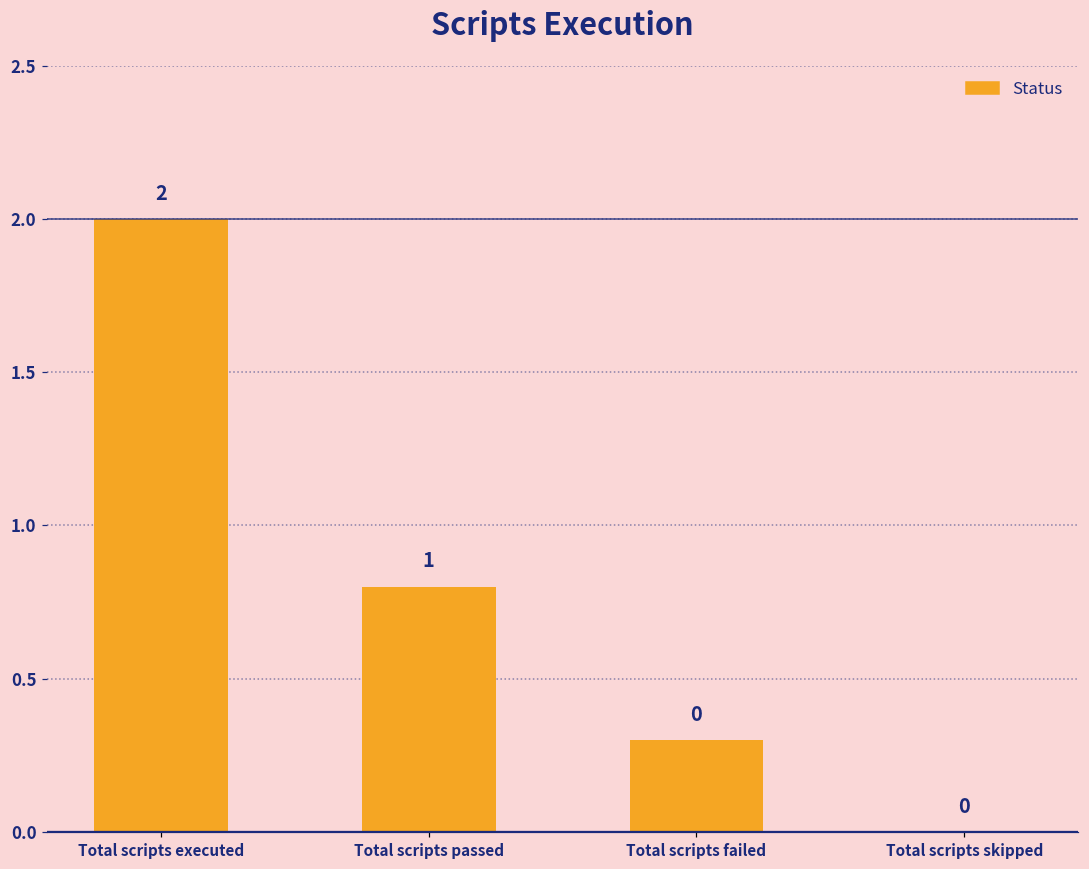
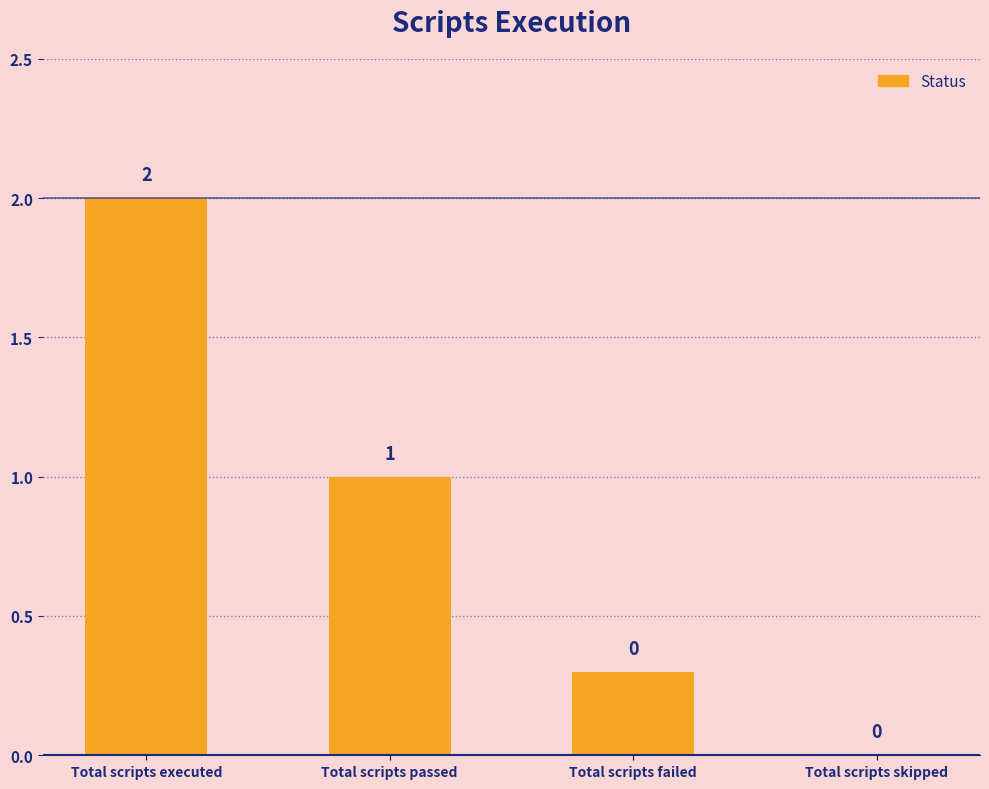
  {
-   "Total scripts passed": 0.8
+   "Total scripts passed": 1.0
  }
